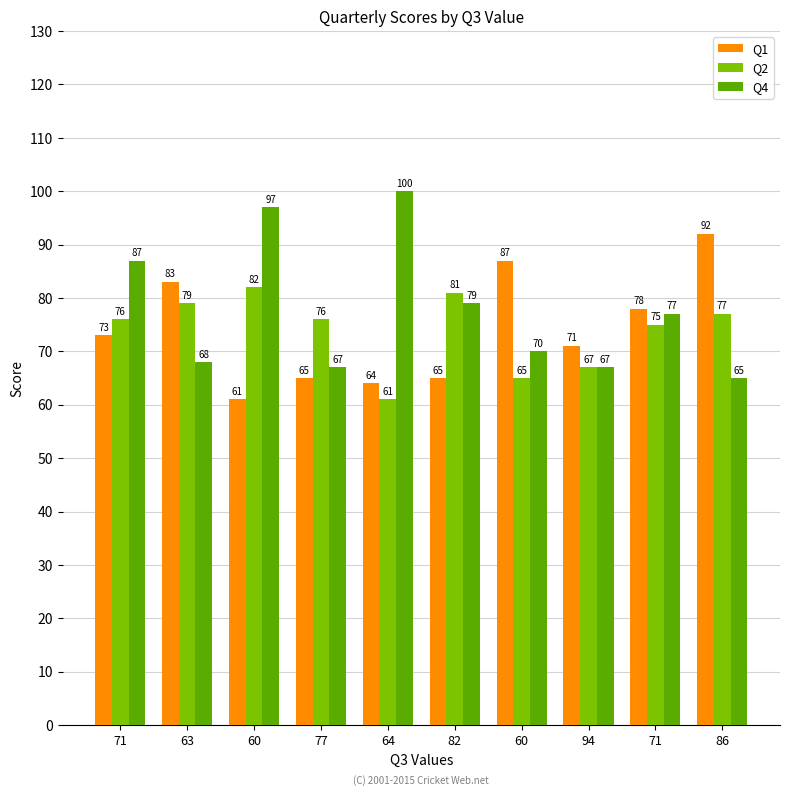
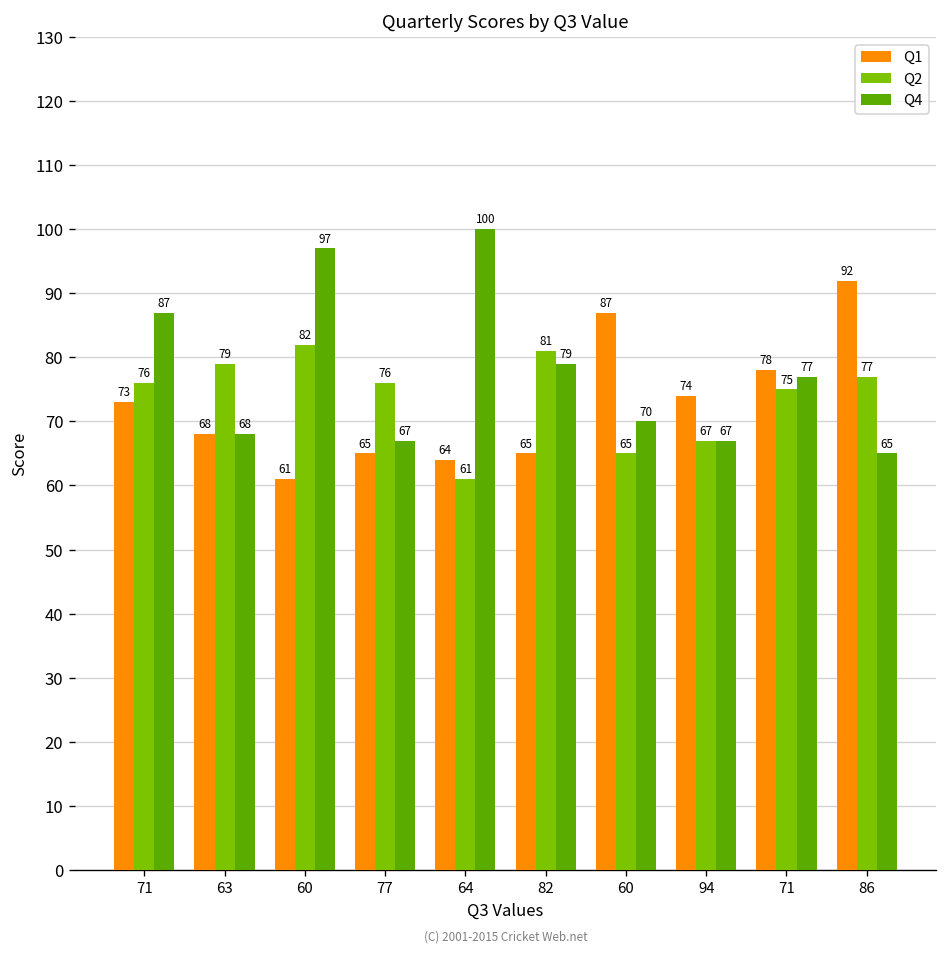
  {
    "Q1": {
-     "63": 83,
+     "63": 68,
      "77": 65,
      "64": 64,
      "82": 65,
-     "94": 71,
+     "94": 74,
      "86": 92
    }
  }
